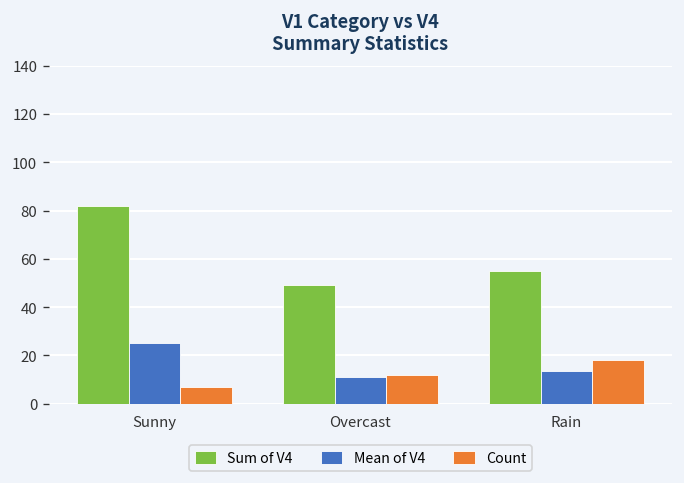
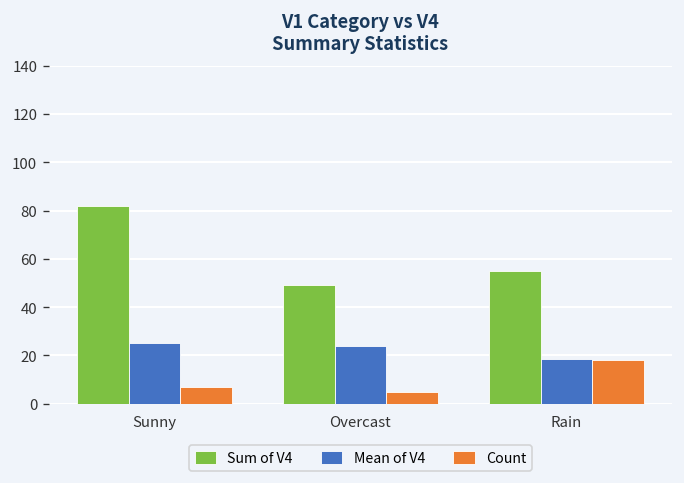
  {
    "Sum of V4": {
      "Sunny": 82,
      "Overcast": 49,
      "Rain": 55
    },
    "Mean of V4": {
      "Sunny": 25,
-     "Overcast": 11,
-     "Rain": 14
+     "Overcast": 24,
+     "Rain": 19
    },
    "Count": {
      "Sunny": 7,
-     "Overcast": 12,
+     "Overcast": 5,
      "Rain": 18
    }
  }
